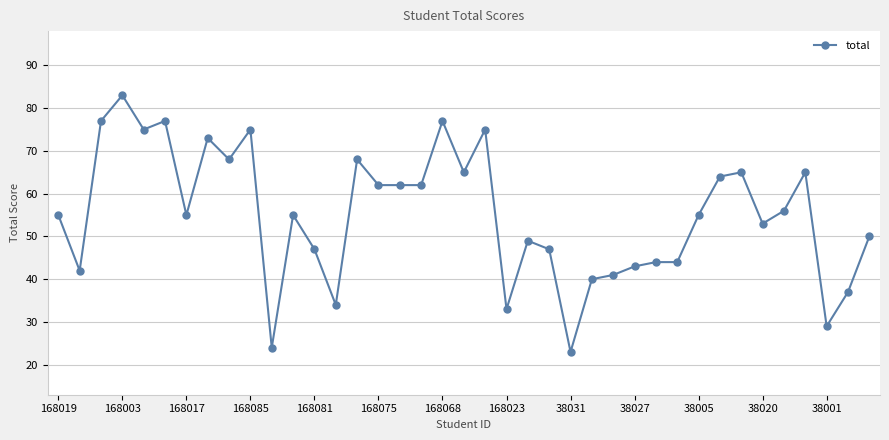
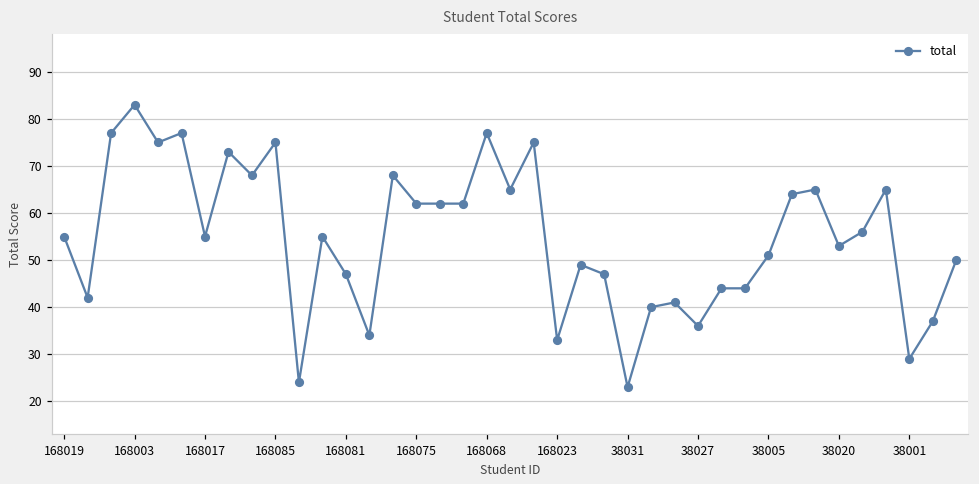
  {
    "168019": 55,
    "168003": 83,
    "168017": 55,
    "168085": 75,
    "168081": 47,
    "168075": 62,
    "168068": 77,
    "168023": 33,
    "38031": 23,
-   "38027": 43,
-   "38005": 55,
+   "38027": 36,
+   "38005": 51,
    "38020": 53,
    "38001": 29
  }
